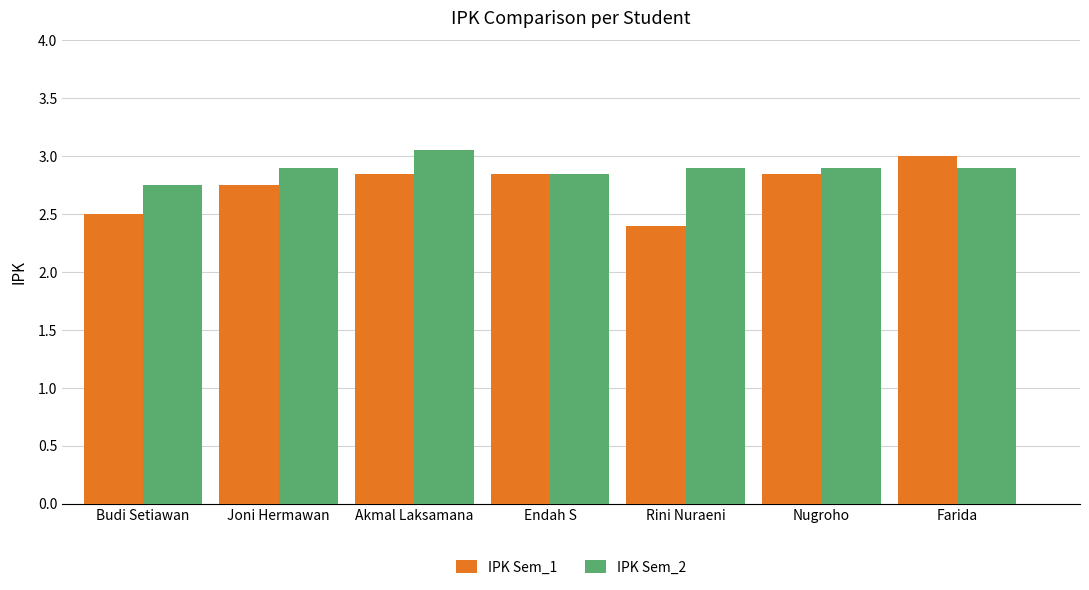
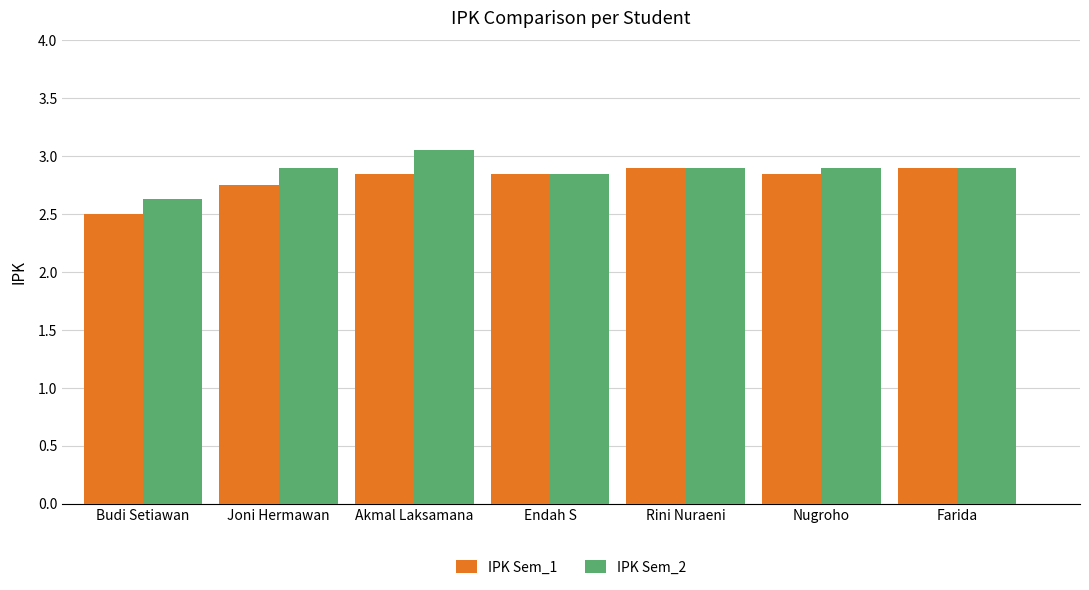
  {
    "IPK Sem_1": {
      "Budi Setiawan": 2.5,
      "Joni Hermawan": 2.75,
      "Akmal Laksamana": 2.85,
      "Endah S": 2.85,
-     "Rini Nuraeni": 2.4,
+     "Rini Nuraeni": 2.9,
      "Nugroho": 2.85,
-     "Farida": 3.0
+     "Farida": 2.9
    },
    "IPK Sem_2": {
-     "Budi Setiawan": 2.75,
+     "Budi Setiawan": 2.63,
      "Joni Hermawan": 2.90,
      "Akmal Laksamana": 3.05,
      "Endah S": 2.85,
      "Rini Nuraeni": 2.90,
      "Nugroho": 2.90,
      "Farida": 2.90
    }
  }
